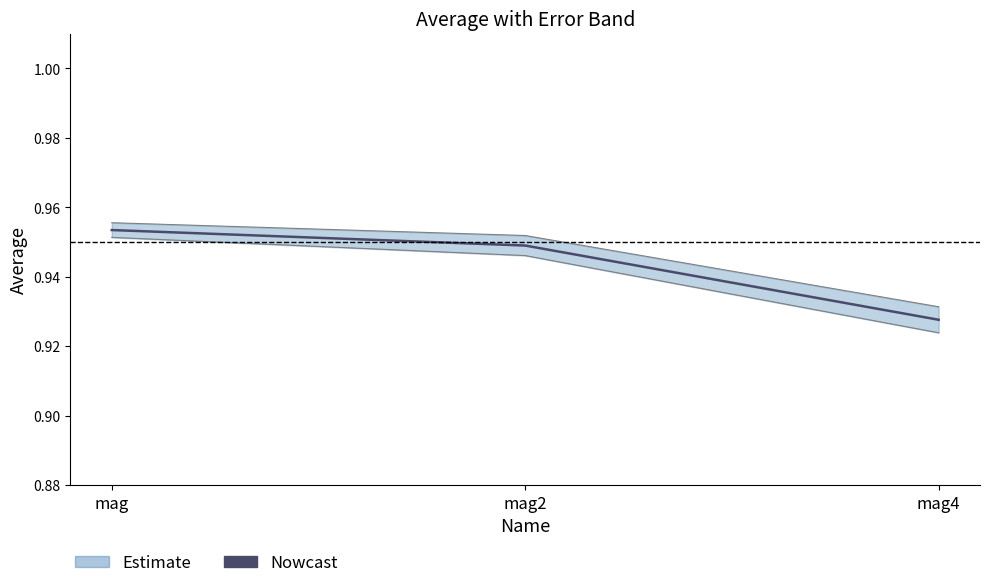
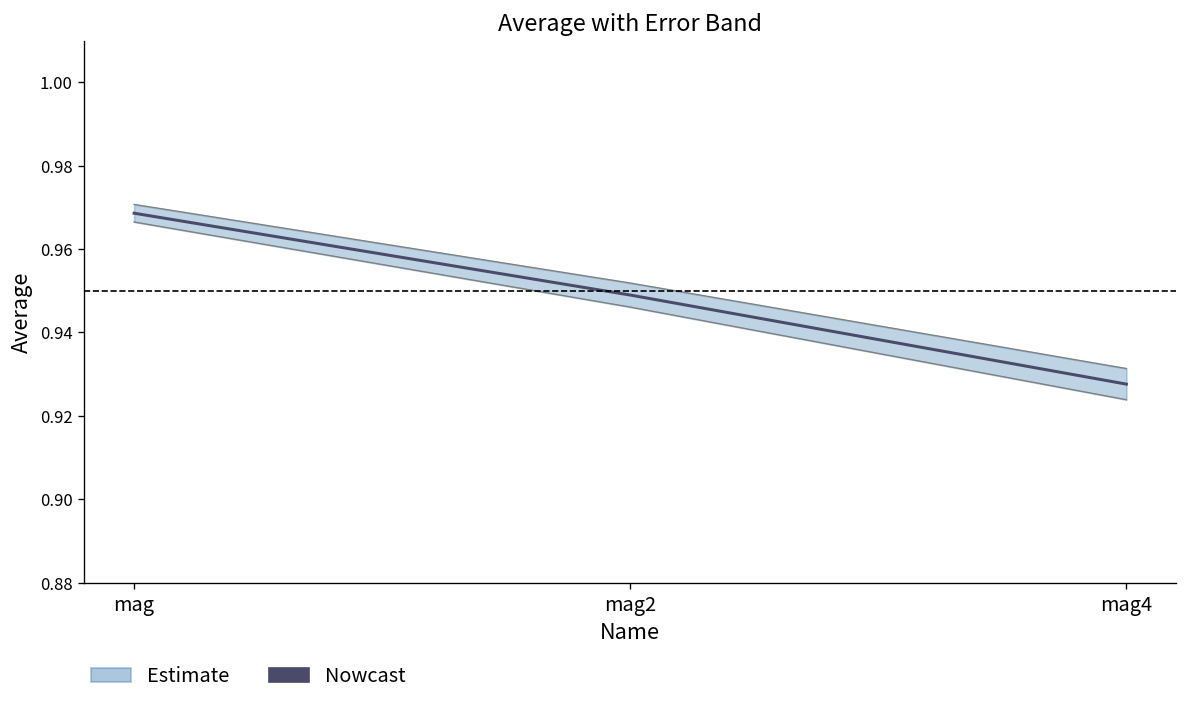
  {
    "Nowcast": {
-     "mag": 0.953,
+     "mag": 0.969,
      "mag2": 0.949,
      "mag4": 0.928
    },
    "Estimate": {
      "mag2": 0.952,
      "mag4": 0.931
    }
  }
